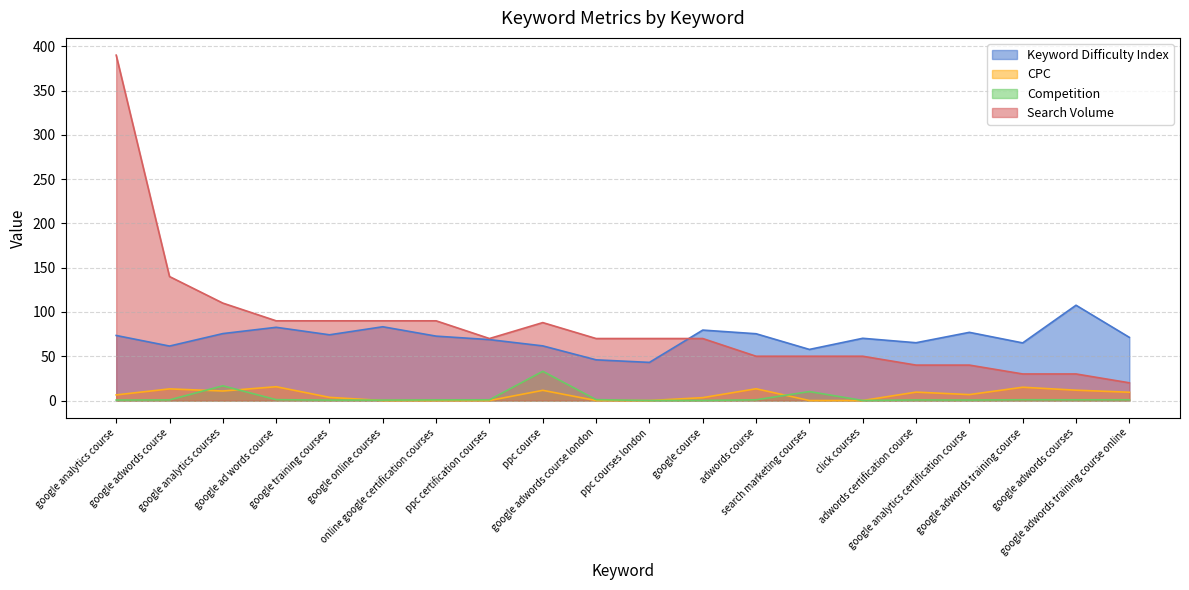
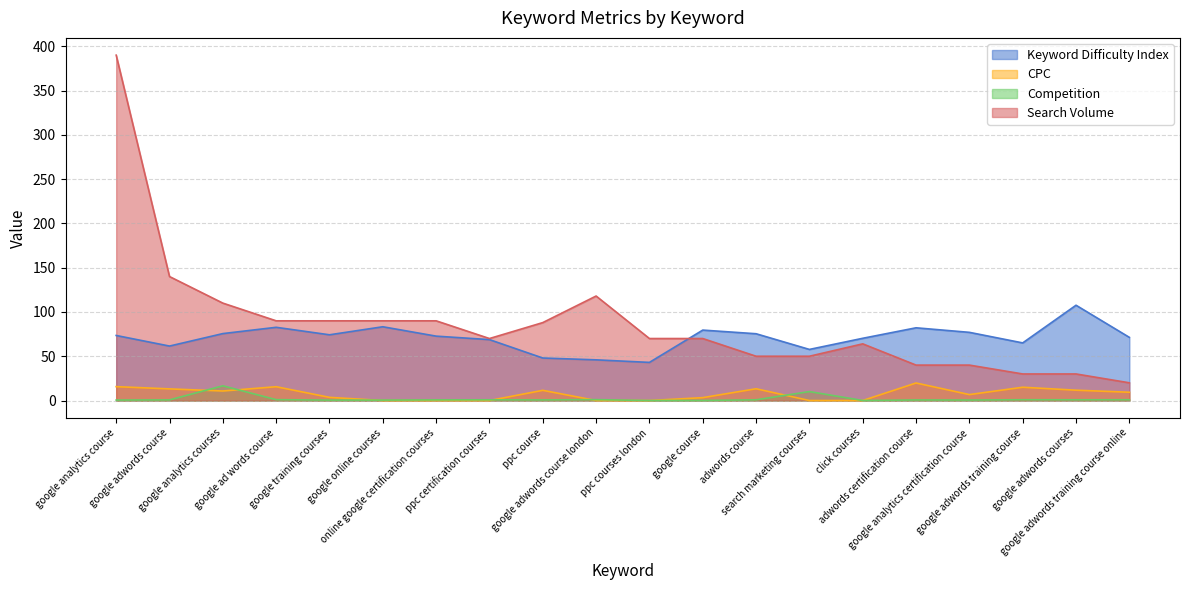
  {
    "Keyword Difficulty Index": {
      "google analytics course": 70,
      "google adwords course": 60,
      "google analytics courses": 80,
      "google ad words course": 80,
      "google training courses": 70,
      "google online courses": 80,
      "online google certification courses": 70,
-     "ppc course": 60,
+     "ppc course": 50,
      "google adwords course london": 50,
      "ppc courses london": 40,
      "google course": 80,
      "adwords course": 80,
      "search marketing courses": 60,
      "click courses": 70,
-     "adwords certification course": 70,
+     "adwords certification course": 80,
      "google analytics certification course": 80,
      "google adwords training course": 70,
      "google adwords courses": 110,
      "google adwords training course online": 70
    },
    "CPC": {
-     "google analytics course": 10,
+     "google analytics course": 20,
      "google adwords course": 10,
      "google analytics courses": 10,
      "google ad words course": 20,
      "google training courses": 0,
      "ppc course": 10,
      "google course": 0,
      "adwords course": 10,
      "search marketing courses": 0,
-     "adwords certification course": 10,
+     "adwords certification course": 20,
      "google analytics certification course": 10,
      "google adwords training course": 20,
      "google adwords courses": 10,
      "google adwords training course online": 10
    },
    "Competition": {
      "google analytics course": 0,
      "google adwords course": 0,
      "google analytics courses": 20,
      "google ad words course": 0,
      "google training courses": 0,
-     "ppc course": 30,
+     "ppc course": 0,
      "google course": 0,
      "adwords course": 0,
      "search marketing courses": 10,
      "adwords certification course": 0,
      "google analytics certification course": 0,
      "google adwords training course": 0,
      "google adwords courses": 0,
      "google adwords training course online": 0
    },
    "Search Volume": {
      "google analytics course": 390,
      "google adwords course": 140,
      "google analytics courses": 110,
      "google ad words course": 90,
      "google training courses": 90,
      "google online courses": 90,
      "online google certification courses": 90,
      "ppc course": 90,
-     "google adwords course london": 70,
+     "google adwords course london": 120,
      "ppc courses london": 70,
      "google course": 70,
      "adwords course": 50,
      "search marketing courses": 50,
-     "click courses": 50,
+     "click courses": 60,
      "adwords certification course": 40,
      "google analytics certification course": 40,
      "google adwords training course": 30,
      "google adwords courses": 30,
      "google adwords training course online": 20
    }
  }
